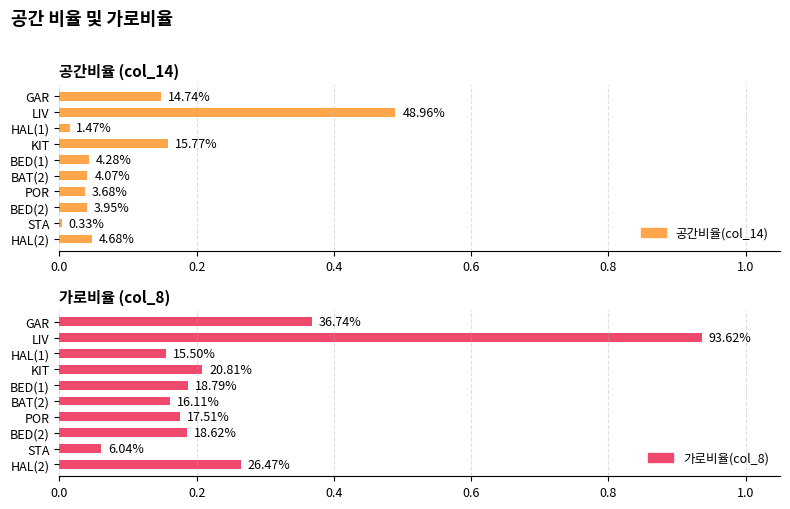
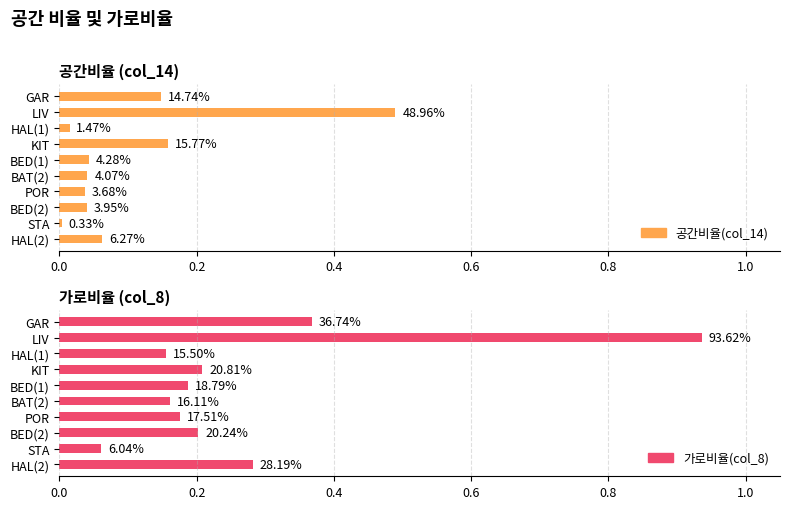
  {
    "공간비율 (col_14)": {
      "GAR": "14.74%",
      "LIV": "48.96%",
      "HAL(1)": "1.47%",
      "KIT": "15.77%",
      "BED(1)": "4.28%",
      "BAT(2)": "4.07%",
      "POR": "3.68%",
      "BED(2)": "3.95%",
      "STA": "0.33%",
-     "HAL(2)": "4.68%"
+     "HAL(2)": "6.27%"
    },
    "가로비율 (col_8)": {
      "GAR": "36.74%",
      "LIV": "93.62%",
      "HAL(1)": "15.50%",
      "KIT": "20.81%",
      "BED(1)": "18.79%",
      "BAT(2)": "16.11%",
      "POR": "17.51%",
-     "BED(2)": "18.62%",
+     "BED(2)": "20.24%",
      "STA": "6.04%",
-     "HAL(2)": "26.47%"
+     "HAL(2)": "28.19%"
    }
  }
